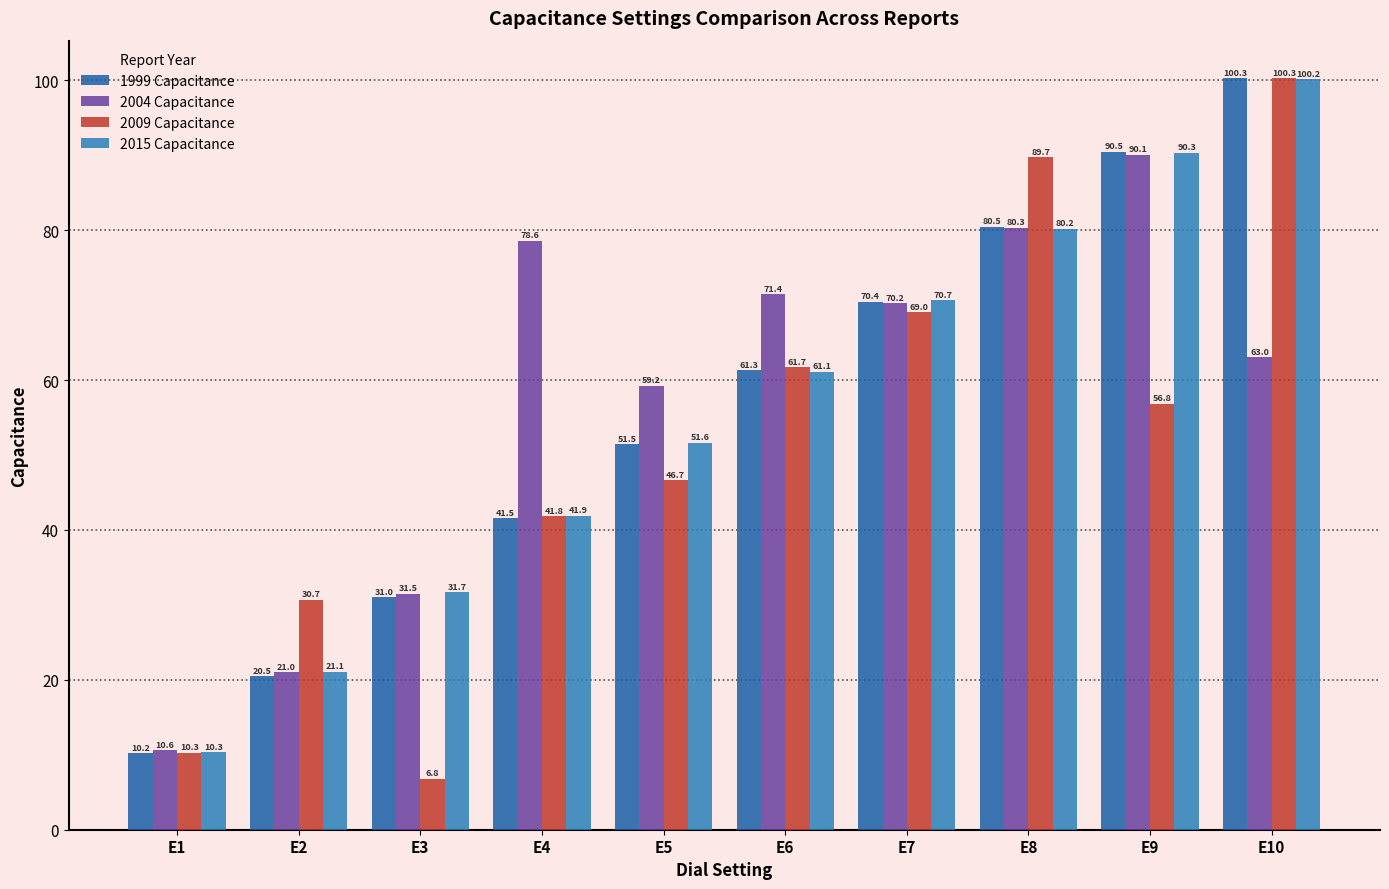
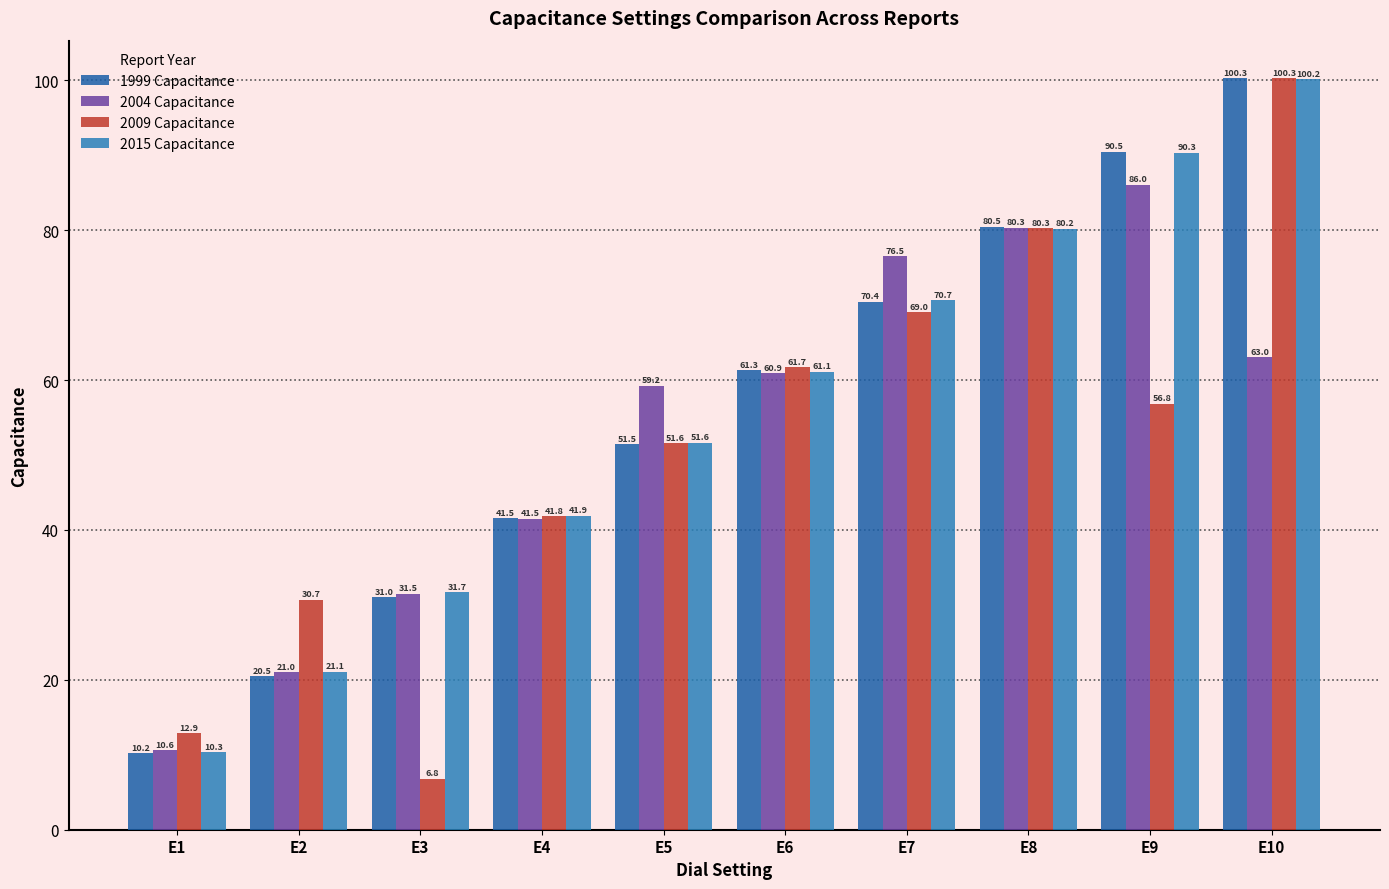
  {
    "2004 Capacitance": {
      "E1": 10.6,
      "E2": 21.0,
      "E3": 31.5,
-     "E4": 78.6,
+     "E4": 41.5,
      "E5": 59.2,
-     "E6": 71.4,
-     "E7": 70.2,
+     "E6": 60.9,
+     "E7": 76.5,
      "E8": 80.3,
-     "E9": 90.1,
+     "E9": 86.0,
      "E10": 63.0
    },
    "2009 Capacitance": {
-     "E1": 10.3,
+     "E1": 12.9,
      "E2": 30.7,
      "E3": 6.8,
      "E4": 41.8,
-     "E5": 46.7,
+     "E5": 51.6,
      "E6": 61.7,
      "E7": 69.0,
-     "E8": 89.7,
+     "E8": 80.3,
      "E9": 56.8,
      "E10": 100.3
    }
  }
